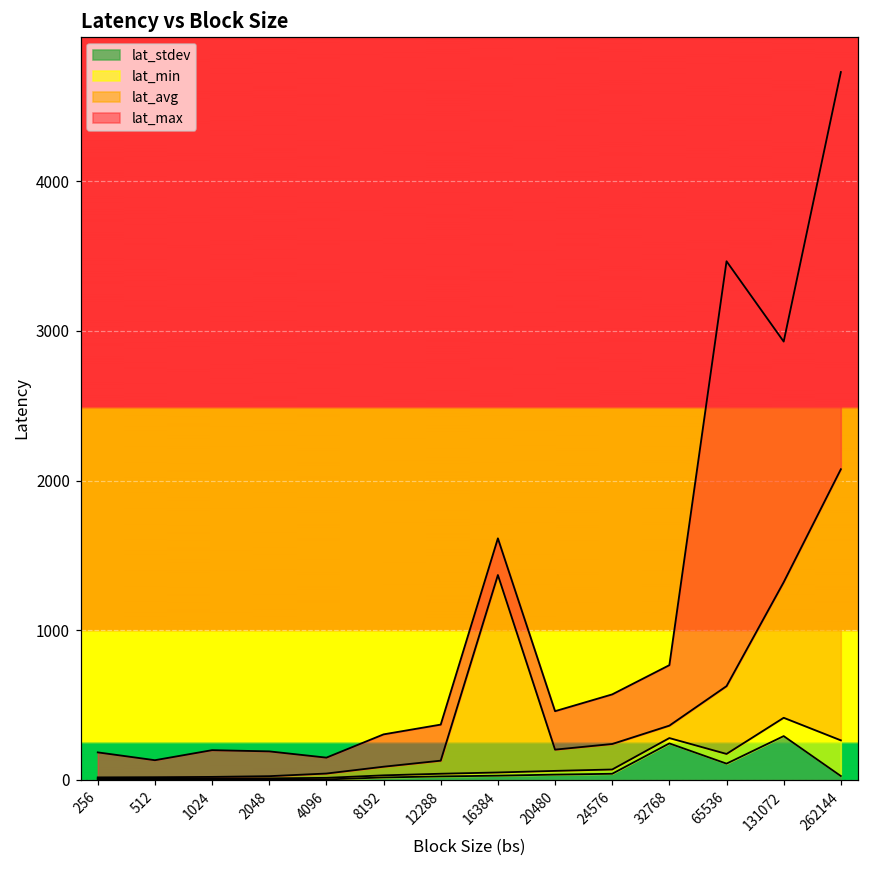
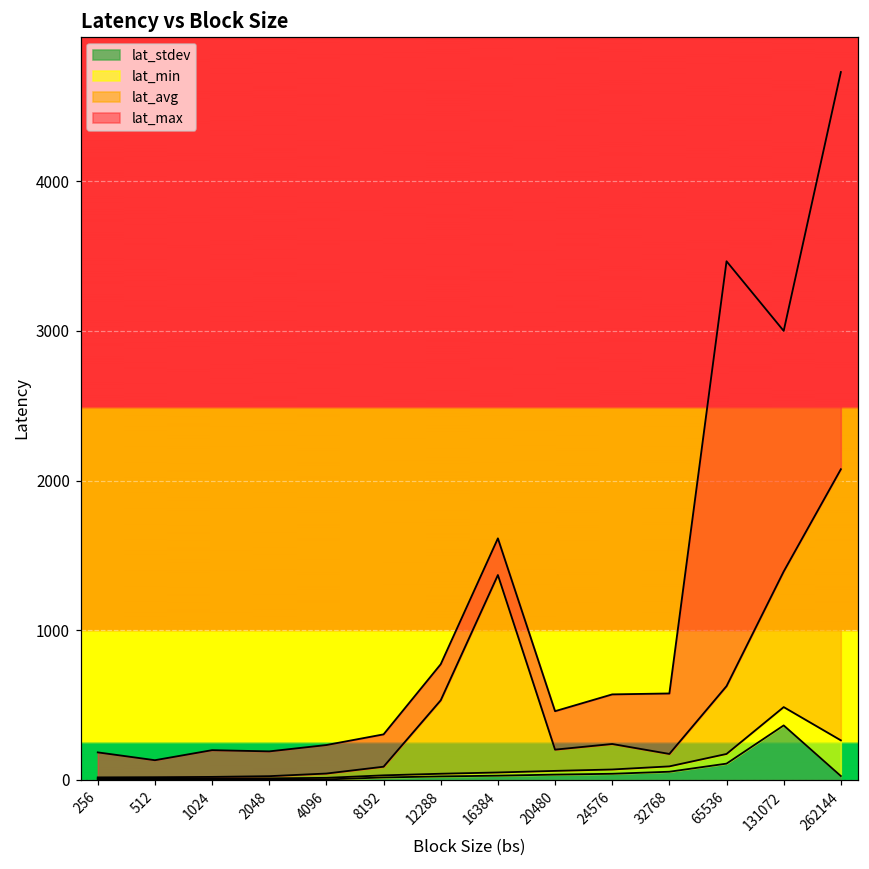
  {
    "lat_stdev": {
      "16384": 30,
      "20480": 30,
      "24576": 40,
-     "32768": 240,
+     "32768": 50,
      "65536": 110,
-     "131072": 290,
+     "131072": 360,
      "262144": 20
    },
    "lat_min": {
      "16384": 20,
      "20480": 20,
      "24576": 30,
      "32768": 40,
      "65536": 60,
      "131072": 120,
      "262144": 240
    },
    "lat_avg": {
      "4096": 30,
      "8192": 60,
-     "12288": 90,
+     "12288": 490,
      "16384": 1320,
      "20480": 140,
      "24576": 170,
      "32768": 80,
      "65536": 450,
      "131072": 910,
      "262144": 1810
    },
    "lat_max": {
      "256": 170,
      "512": 110,
      "1024": 180,
      "2048": 170,
-     "4096": 110,
+     "4096": 190,
      "8192": 220,
      "12288": 240,
      "16384": 250,
      "20480": 260,
      "24576": 330,
      "32768": 400,
      "65536": 2840,
      "131072": 1610,
      "262144": 2660
    }
  }
